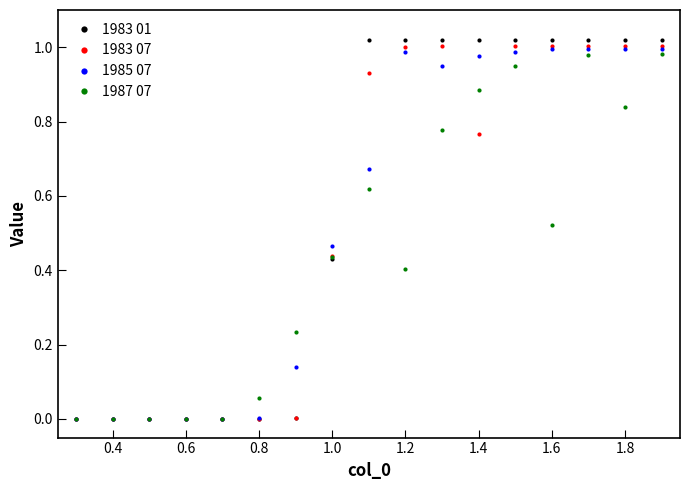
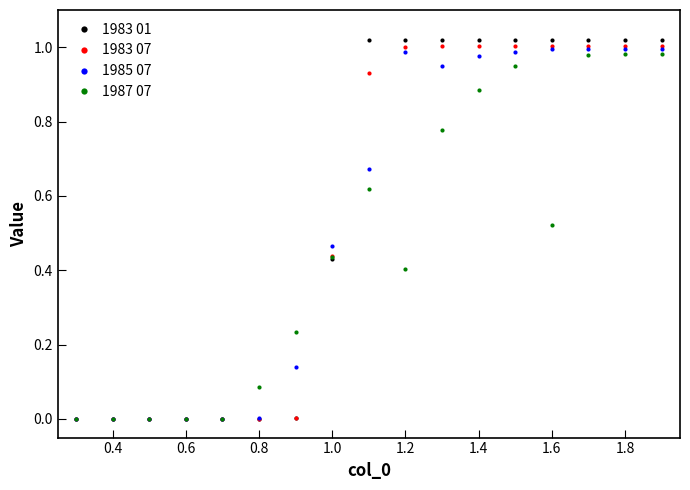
  {
    "1983 01": {
      "1.2": 1.02,
      "1.4": 1.02,
      "1.6": 1.02,
      "1.8": 1.02
    },
    "1983 07": {
      "1.2": 1.00,
-     "1.4": 0.77
+     "1.4": 1.00
    },
    "1985 07": {
      "1.0": 0.46,
      "1.2": 0.99,
      "1.4": 0.98
    },
    "1987 07": {
-     "0.8": 0.06,
+     "0.8": 0.09,
      "1.2": 0.40,
      "1.4": 0.89,
      "1.6": 0.52,
-     "1.8": 0.84
+     "1.8": 0.98
    }
  }
